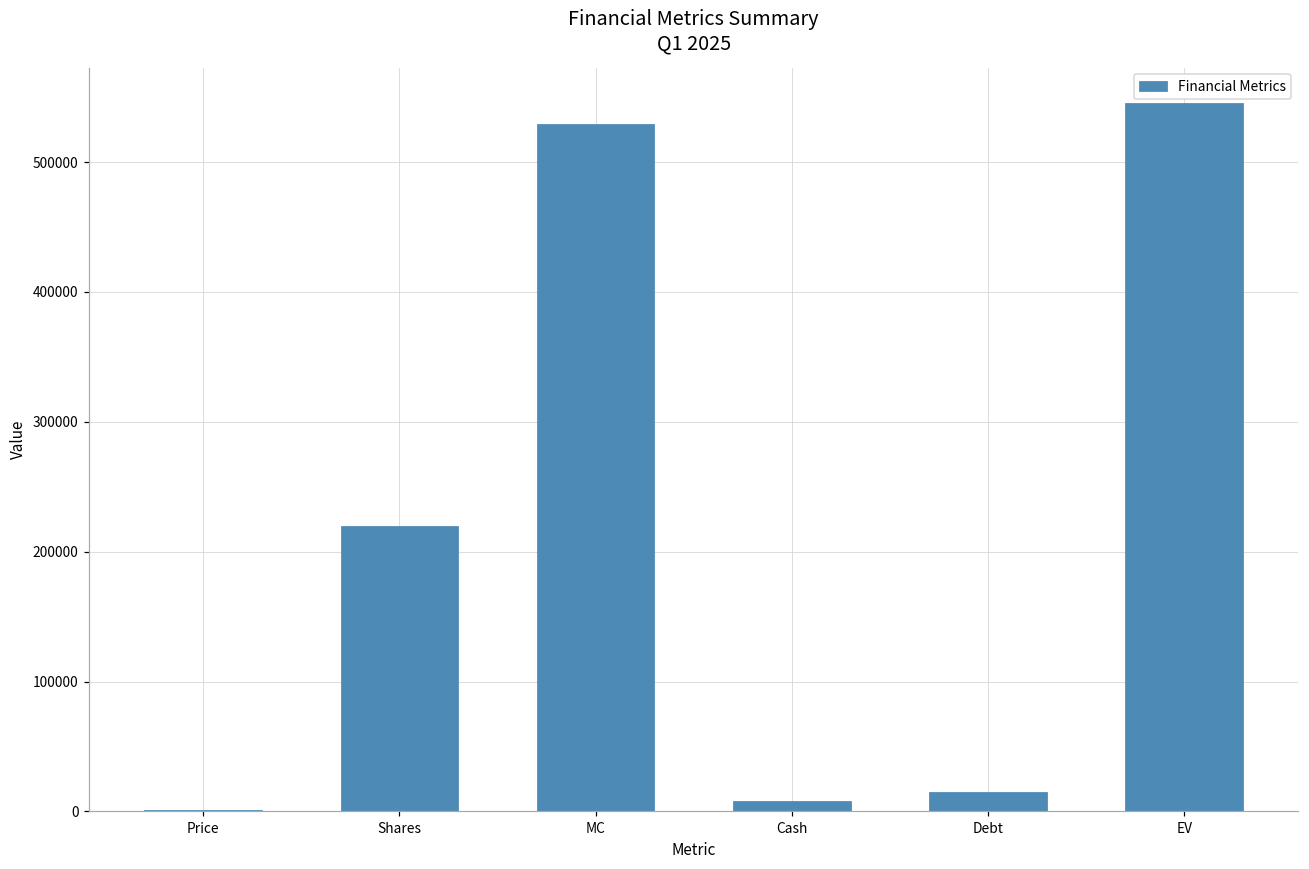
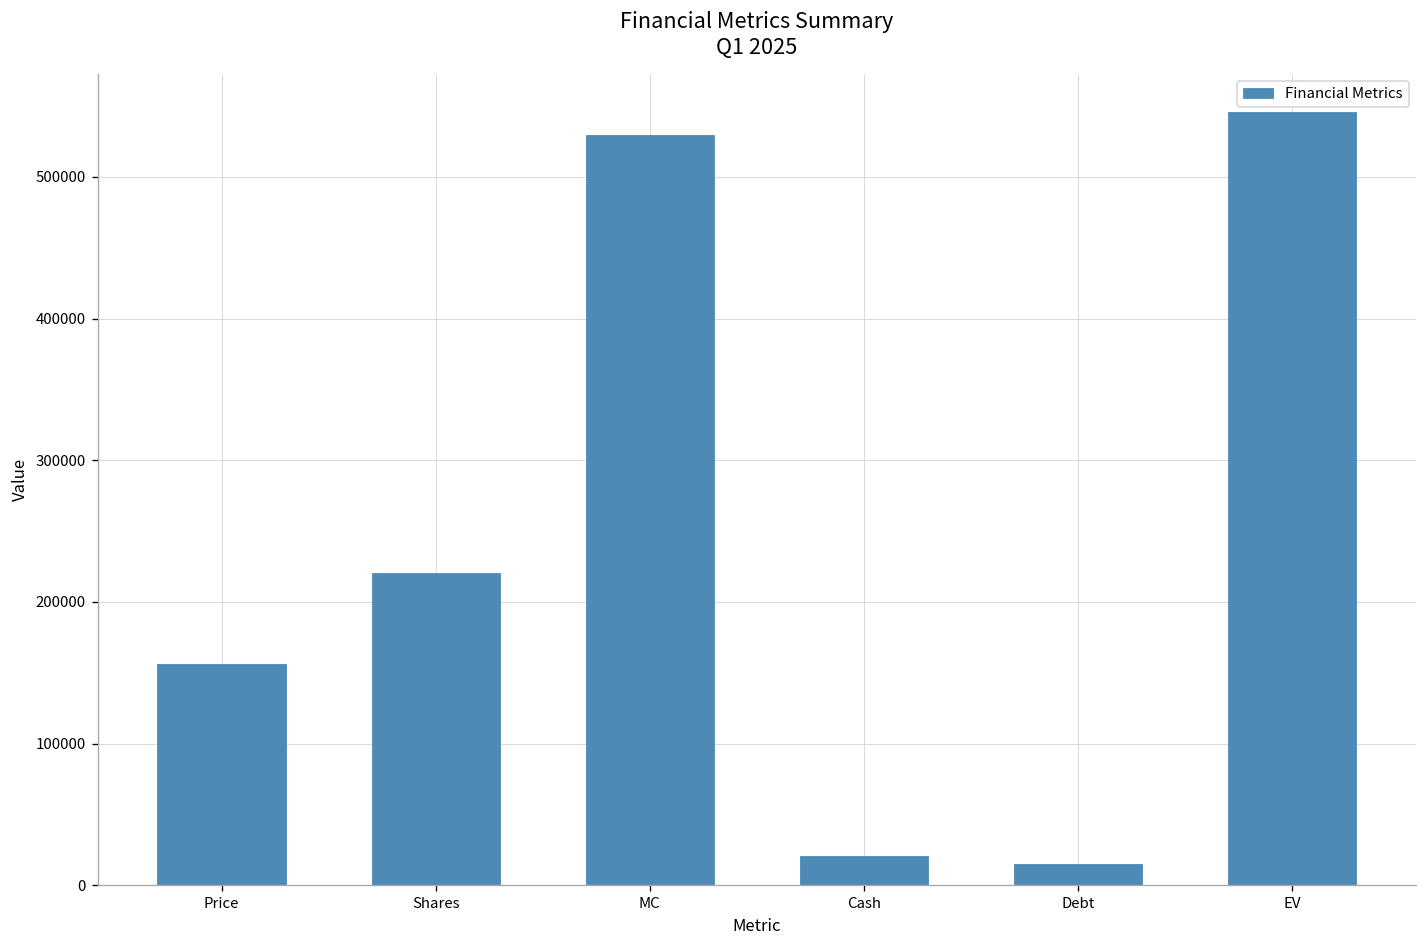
  {
-   "Price": 1000,
+   "Price": 156000,
    "Shares": 220000,
    "MC": 530000,
-   "Cash": 8000,
+   "Cash": 20000,
    "Debt": 15000,
    "EV": 545000
  }
